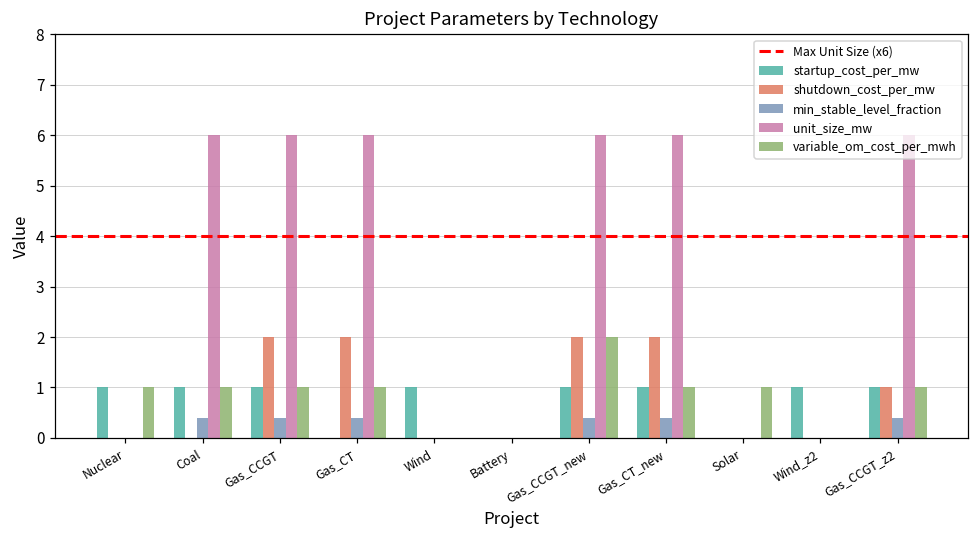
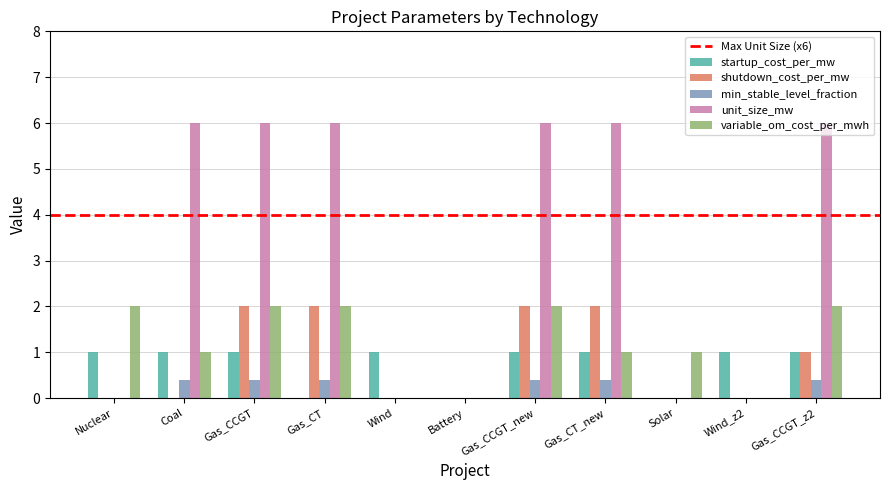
  {
    "shutdown_cost_per_mw": {
      "Nuclear": 0,
      "Coal": 0,
      "Gas_CCGT": 2,
      "Gas_CT": 2,
      "Wind": 0,
      "Battery": 0,
      "Gas_CCGT_new": 2,
      "Gas_CT_new": 2,
      "Solar": 0,
      "Wind_z2": 0,
      "Gas_CCGT_z2": 1
    },
    "unit_size_mw": {
      "Nuclear": 0,
      "Coal": 6,
      "Gas_CCGT": 6,
      "Gas_CT": 6,
      "Wind": 0,
      "Battery": 0,
      "Gas_CCGT_new": 6,
      "Gas_CT_new": 6,
      "Solar": 0,
      "Wind_z2": 0
    },
    "variable_om_cost_per_mwh": {
-     "Nuclear": 1,
+     "Nuclear": 2,
      "Coal": 1,
-     "Gas_CCGT": 1,
-     "Gas_CT": 1,
+     "Gas_CCGT": 2,
+     "Gas_CT": 2,
      "Wind": 0,
      "Battery": 0,
      "Gas_CCGT_new": 2,
      "Gas_CT_new": 1,
      "Solar": 1,
      "Wind_z2": 0,
-     "Gas_CCGT_z2": 1
+     "Gas_CCGT_z2": 2
    }
  }
